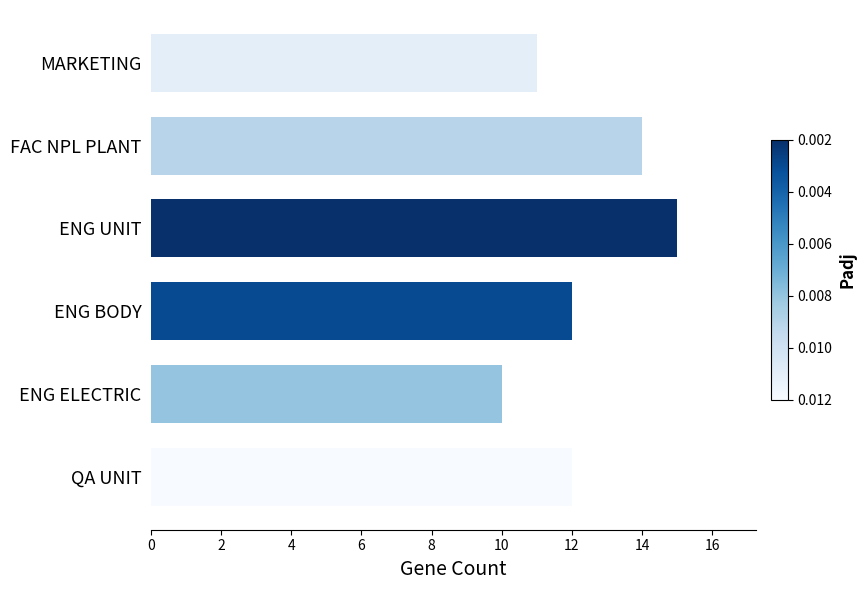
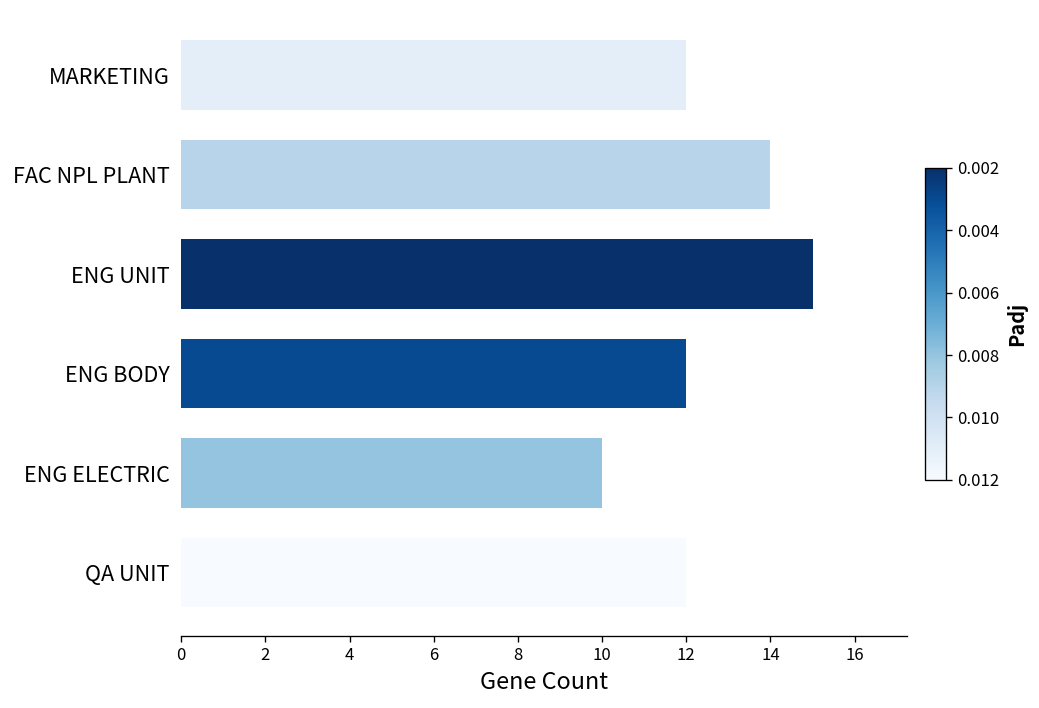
  {
-   "MARKETING": 11,
+   "MARKETING": 12,
    "FAC NPL PLANT": 14,
    "ENG UNIT": 15,
    "ENG BODY": 12,
    "ENG ELECTRIC": 10,
    "QA UNIT": 12
  }
